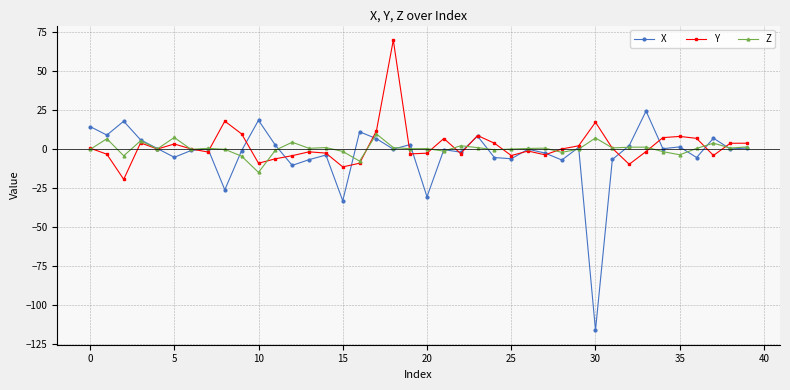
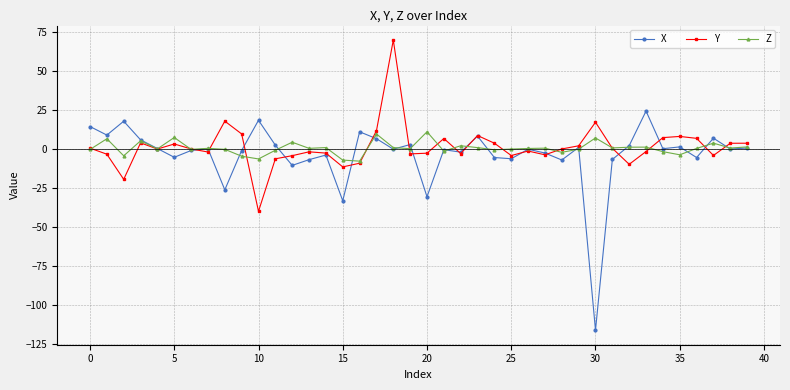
  {
    "X": {
      "0": 14,
      "5": -5,
      "10": 18,
      "15": -33,
      "20": -31,
      "25": -6,
      "30": -116,
      "35": 1
    },
    "Y": {
      "5": 3,
-     "10": -9,
+     "10": -40,
      "15": -12,
      "20": -3,
      "25": -4,
      "30": 17,
      "35": 8
    },
    "Z": {
      "5": 7,
-     "10": -15,
-     "15": -2,
-     "20": 0,
+     "10": -6,
+     "15": -7,
+     "20": 11,
      "25": 0,
      "30": 7,
      "35": -4
    }
  }
